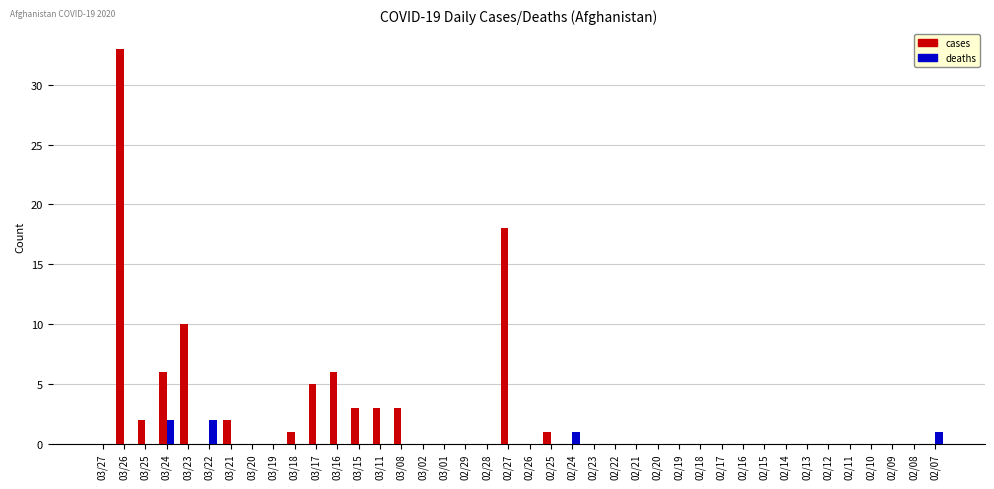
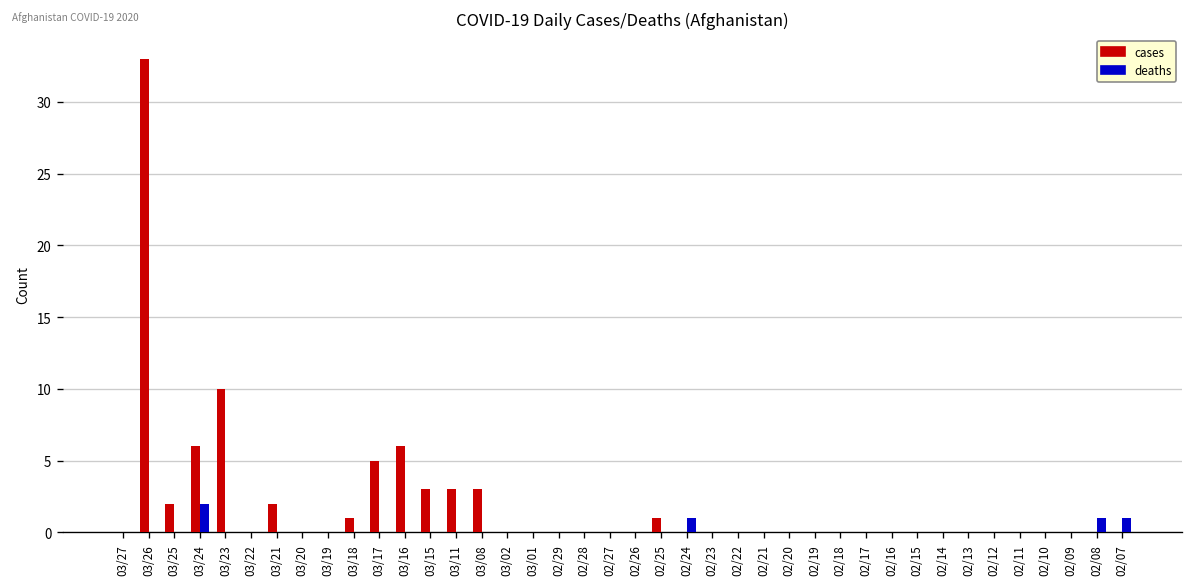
  {
    "cases": {
      "03/27": 0,
      "03/26": 33,
      "03/25": 2,
      "03/24": 6,
      "03/23": 10,
      "03/22": 0,
      "03/21": 2,
      "03/20": 0,
      "03/19": 0,
      "03/18": 1,
      "03/17": 5,
      "03/16": 6,
      "03/15": 3,
      "03/11": 3,
      "03/08": 3,
      "03/02": 0,
      "03/01": 0,
      "02/29": 0,
      "02/28": 0,
-     "02/27": 18,
+     "02/27": 0,
      "02/26": 0,
      "02/25": 1,
      "02/24": 0,
      "02/23": 0,
      "02/22": 0,
      "02/21": 0,
      "02/20": 0,
      "02/19": 0,
      "02/18": 0,
      "02/17": 0,
      "02/16": 0,
      "02/15": 0,
      "02/14": 0,
      "02/13": 0,
      "02/12": 0,
      "02/11": 0,
      "02/10": 0,
      "02/09": 0,
      "02/08": 0,
      "02/07": 0
    },
    "deaths": {
      "03/27": 0,
      "03/26": 0,
      "03/25": 0,
      "03/24": 2,
      "03/23": 0,
-     "03/22": 2,
+     "03/22": 0,
      "03/21": 0,
      "03/20": 0,
      "03/19": 0,
      "03/18": 0,
      "03/17": 0,
      "03/16": 0,
      "03/15": 0,
      "03/11": 0,
      "03/08": 0,
      "03/02": 0,
      "03/01": 0,
      "02/29": 0,
      "02/28": 0,
      "02/27": 0,
      "02/26": 0,
      "02/25": 0,
      "02/24": 1,
      "02/23": 0,
      "02/22": 0,
      "02/21": 0,
      "02/20": 0,
      "02/19": 0,
      "02/18": 0,
      "02/17": 0,
      "02/16": 0,
      "02/15": 0,
      "02/14": 0,
      "02/13": 0,
      "02/12": 0,
      "02/11": 0,
      "02/10": 0,
      "02/09": 0,
-     "02/08": 0,
+     "02/08": 1,
      "02/07": 1
    }
  }
